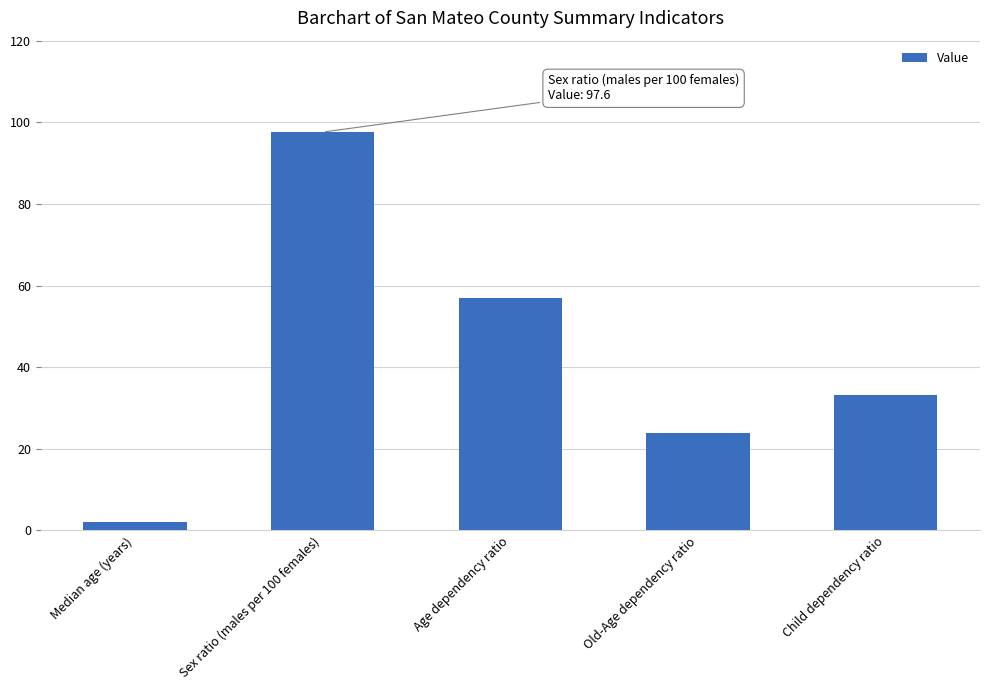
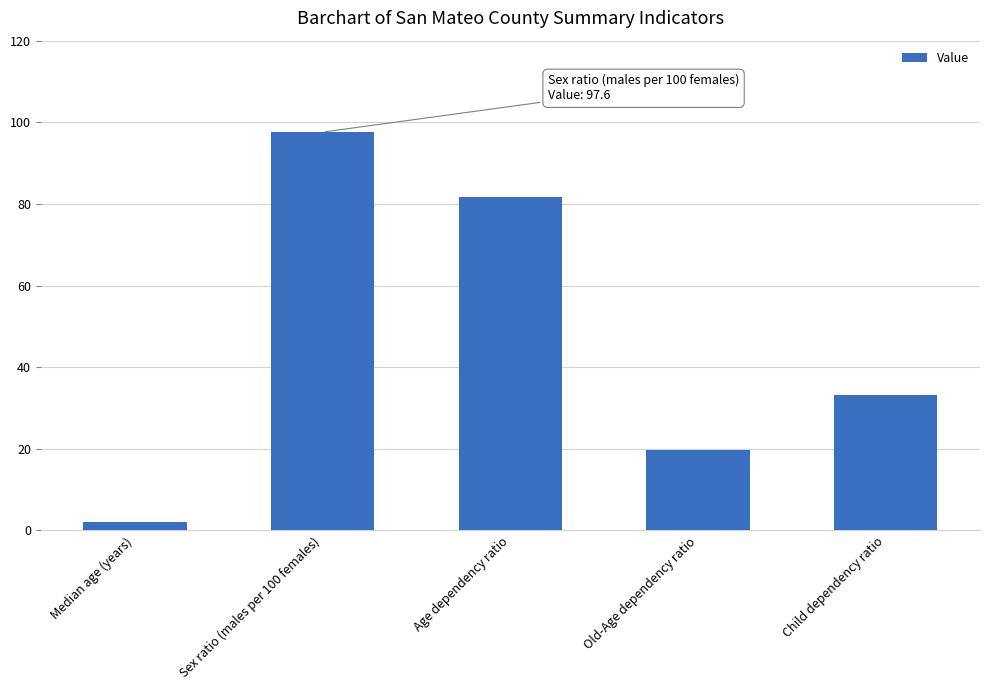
  {
    "Median age (years)": 2,
-   "Age dependency ratio": 57,
-   "Old-Age dependency ratio": 24,
+   "Age dependency ratio": 82,
+   "Old-Age dependency ratio": 20,
    "Child dependency ratio": 33
  }
